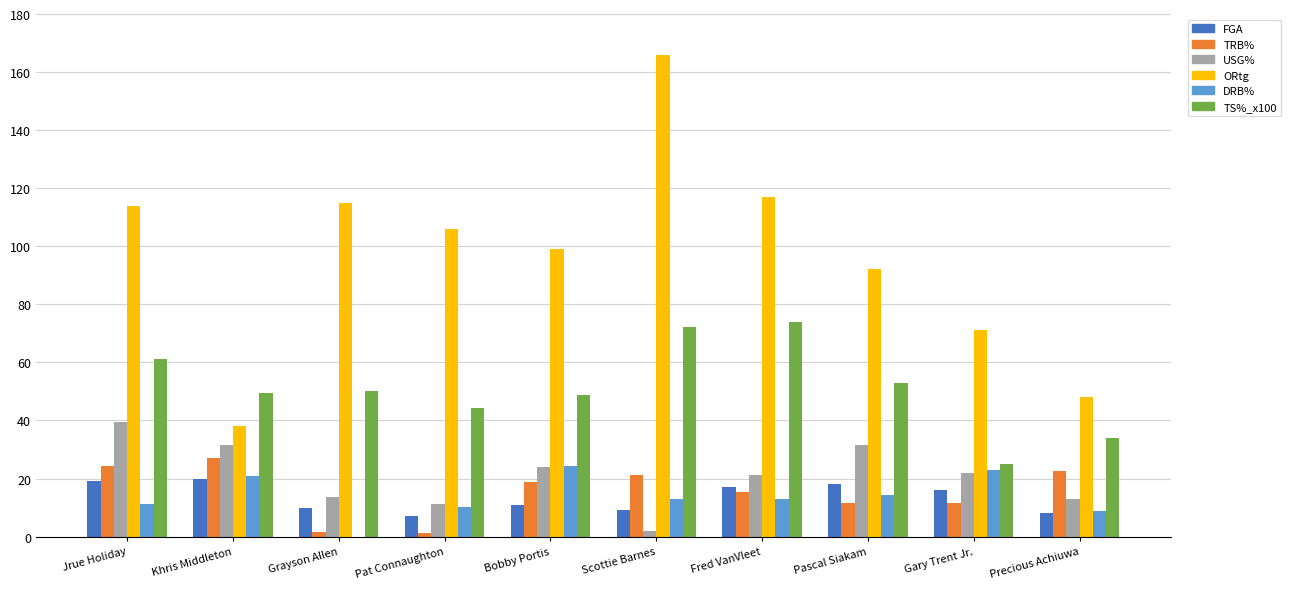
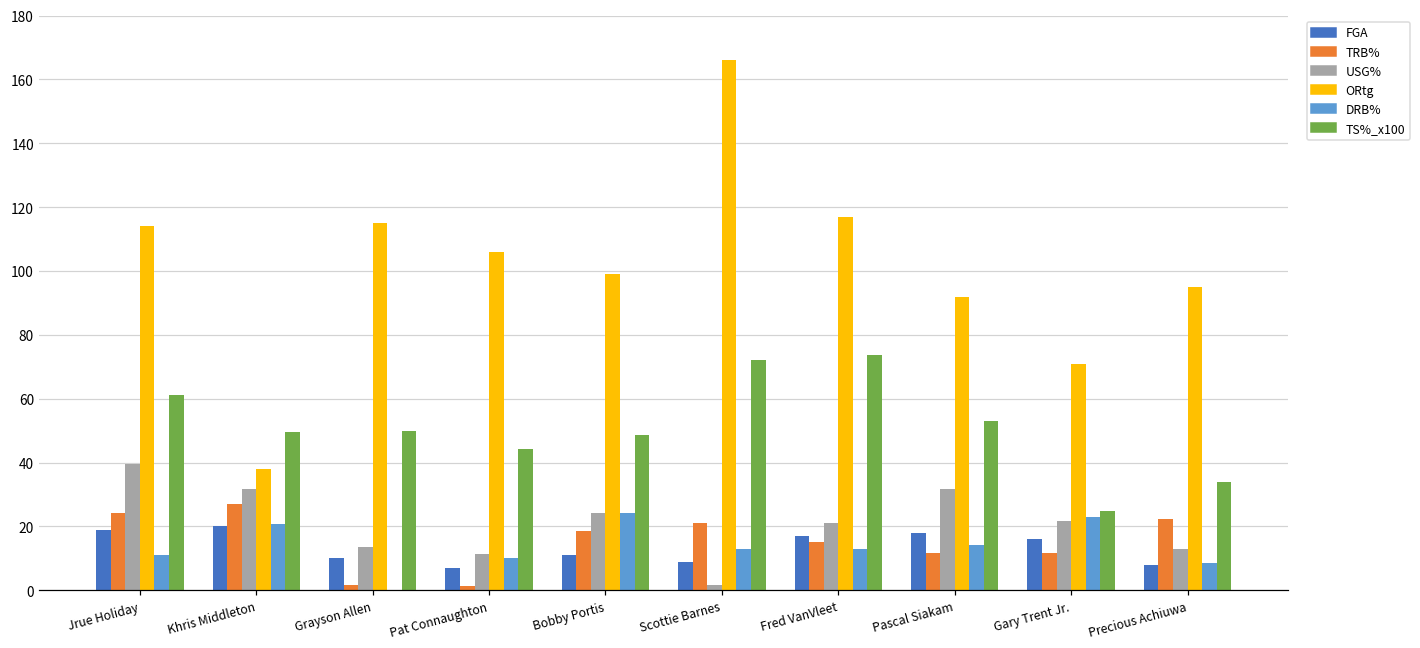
  {
    "TRB%": {
      "Jrue Holiday": 24,
      "Khris Middleton": 27,
      "Grayson Allen": 2,
      "Pat Connaughton": 1,
      "Bobby Portis": 19,
      "Scottie Barnes": 21,
      "Fred VanVleet": 15,
      "Pascal Siakam": 12,
      "Gary Trent Jr.": 12,
      "Precious Achiuwa": 23
    },
    "USG%": {
      "Jrue Holiday": 40,
      "Khris Middleton": 32,
      "Grayson Allen": 14,
      "Pat Connaughton": 11,
      "Bobby Portis": 24,
      "Scottie Barnes": 2,
      "Fred VanVleet": 21,
      "Pascal Siakam": 32,
      "Gary Trent Jr.": 22,
      "Precious Achiuwa": 13
    },
    "ORtg": {
      "Jrue Holiday": 114,
      "Khris Middleton": 38,
      "Grayson Allen": 115,
      "Pat Connaughton": 106,
      "Bobby Portis": 99,
      "Scottie Barnes": 166,
      "Fred VanVleet": 117,
      "Pascal Siakam": 92,
      "Gary Trent Jr.": 71,
-     "Precious Achiuwa": 48
+     "Precious Achiuwa": 95
    },
    "TS%_x100": {
      "Jrue Holiday": 61,
      "Khris Middleton": 50,
      "Grayson Allen": 50,
      "Pat Connaughton": 44,
      "Bobby Portis": 49,
      "Scottie Barnes": 72,
      "Fred VanVleet": 74,
      "Pascal Siakam": 53,
      "Gary Trent Jr.": 25,
      "Precious Achiuwa": 34
    }
  }
